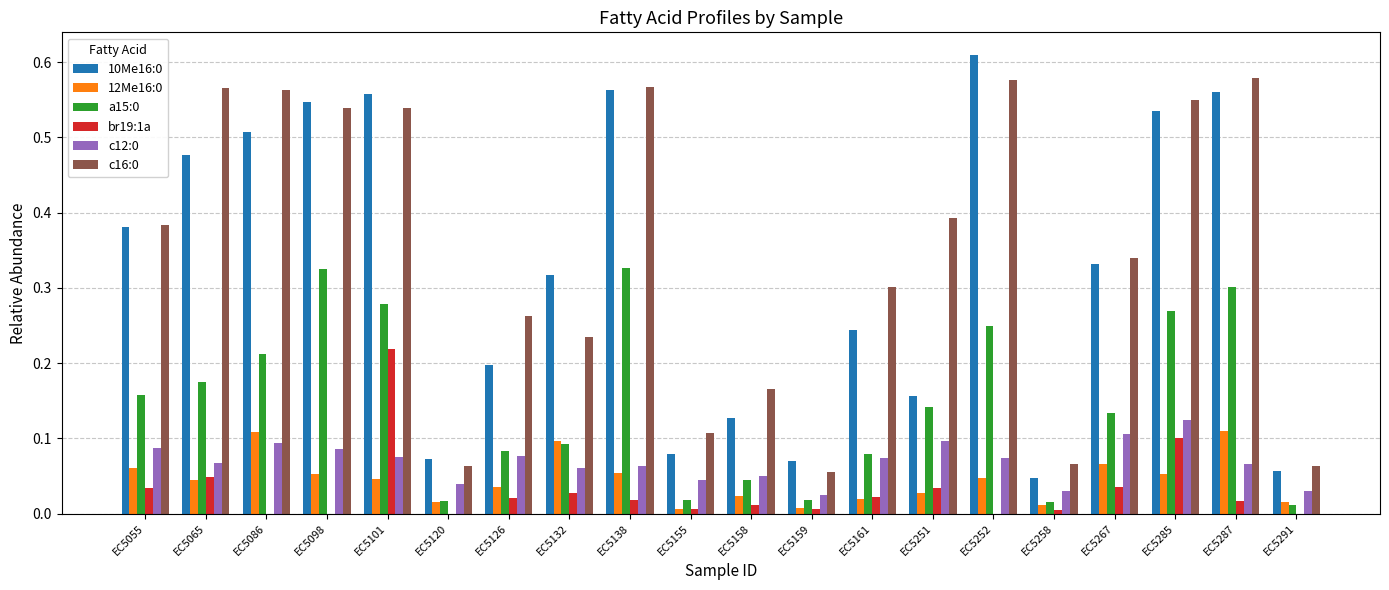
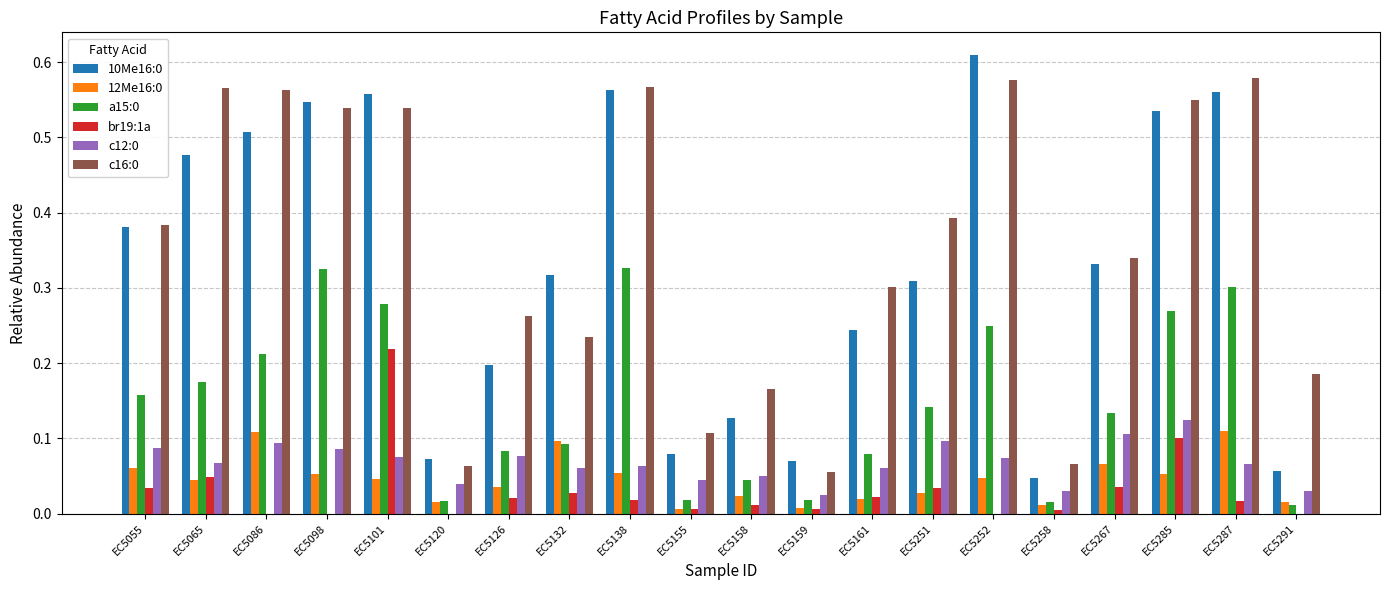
  {
    "10Me16:0": {
      "EC5055": 0.38,
      "EC5065": 0.48,
      "EC5086": 0.51,
      "EC5098": 0.55,
      "EC5101": 0.56,
      "EC5120": 0.07,
      "EC5126": 0.20,
      "EC5132": 0.32,
      "EC5138": 0.56,
      "EC5155": 0.08,
      "EC5158": 0.13,
      "EC5159": 0.07,
      "EC5161": 0.24,
-     "EC5251": 0.16,
+     "EC5251": 0.31,
      "EC5252": 0.61,
      "EC5258": 0.05,
      "EC5267": 0.33,
      "EC5285": 0.54,
      "EC5287": 0.56,
      "EC5291": 0.06
    },
    "12Me16:0": {
      "EC5055": 0.06,
      "EC5065": 0.04,
      "EC5086": 0.11,
      "EC5098": 0.05,
      "EC5101": 0.05,
      "EC5120": 0.01,
      "EC5126": 0.04,
      "EC5132": 0.10,
      "EC5138": 0.05,
      "EC5155": 0.01,
      "EC5158": 0.02,
      "EC5159": 0.01,
      "EC5161": 0.02,
      "EC5251": 0.03,
      "EC5252": 0.05,
      "EC5258": 0.01,
      "EC5267": 0.07,
      "EC5285": 0.05,
      "EC5287": 0.11,
      "EC5291": 0.02
    },
    "a15:0": {
      "EC5055": 0.16,
      "EC5065": 0.17,
      "EC5086": 0.21,
      "EC5098": 0.32,
      "EC5101": 0.28,
      "EC5120": 0.02,
      "EC5126": 0.08,
      "EC5132": 0.09,
      "EC5138": 0.33,
      "EC5155": 0.02,
      "EC5158": 0.04,
      "EC5159": 0.02,
      "EC5161": 0.08,
      "EC5251": 0.14,
      "EC5252": 0.25,
      "EC5258": 0.02,
      "EC5267": 0.13,
      "EC5285": 0.27,
      "EC5287": 0.30,
      "EC5291": 0.01
    },
    "br19:1a": {
      "EC5055": 0.03,
      "EC5065": 0.05,
      "EC5086": 0.00,
      "EC5098": 0.00,
      "EC5101": 0.22,
      "EC5120": 0.00,
      "EC5126": 0.02,
      "EC5132": 0.03,
      "EC5138": 0.02,
      "EC5155": 0.01,
      "EC5158": 0.01,
      "EC5159": 0.01,
      "EC5161": 0.02,
      "EC5251": 0.03,
      "EC5252": 0.00,
      "EC5258": 0.00,
      "EC5267": 0.04,
      "EC5285": 0.10,
      "EC5287": 0.02,
      "EC5291": 0.00
    },
    "c12:0": {
      "EC5055": 0.09,
      "EC5065": 0.07,
      "EC5086": 0.09,
      "EC5098": 0.09,
      "EC5101": 0.07,
      "EC5120": 0.04,
      "EC5126": 0.08,
      "EC5132": 0.06,
      "EC5138": 0.06,
      "EC5155": 0.04,
      "EC5158": 0.05,
      "EC5159": 0.02,
-     "EC5161": 0.07,
+     "EC5161": 0.06,
      "EC5251": 0.10,
      "EC5252": 0.07,
      "EC5258": 0.03,
      "EC5267": 0.11,
      "EC5285": 0.12,
      "EC5287": 0.07,
      "EC5291": 0.03
    },
    "c16:0": {
      "EC5055": 0.38,
      "EC5065": 0.57,
      "EC5086": 0.56,
      "EC5098": 0.54,
      "EC5101": 0.54,
      "EC5120": 0.06,
      "EC5126": 0.26,
      "EC5132": 0.24,
      "EC5138": 0.57,
      "EC5155": 0.11,
      "EC5158": 0.17,
      "EC5159": 0.06,
      "EC5161": 0.30,
      "EC5251": 0.39,
      "EC5252": 0.58,
      "EC5258": 0.07,
      "EC5267": 0.34,
      "EC5285": 0.55,
      "EC5287": 0.58,
-     "EC5291": 0.06
+     "EC5291": 0.19
    }
  }
